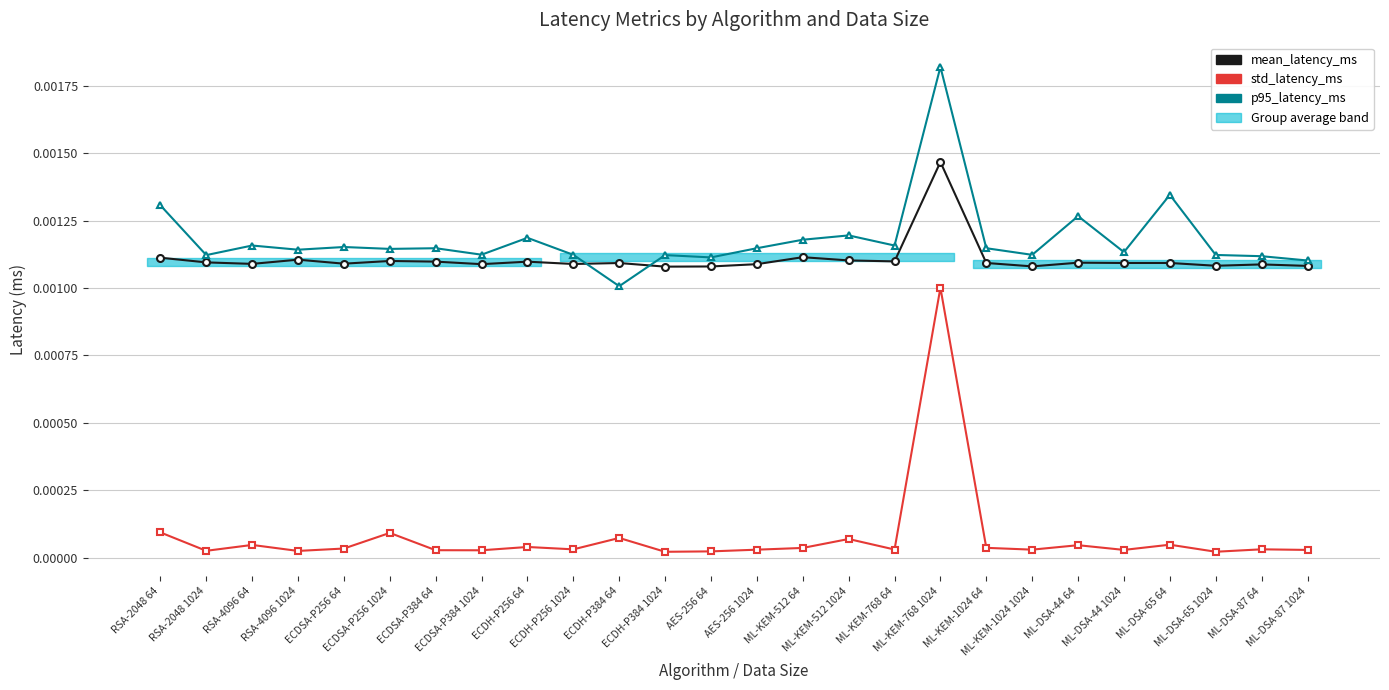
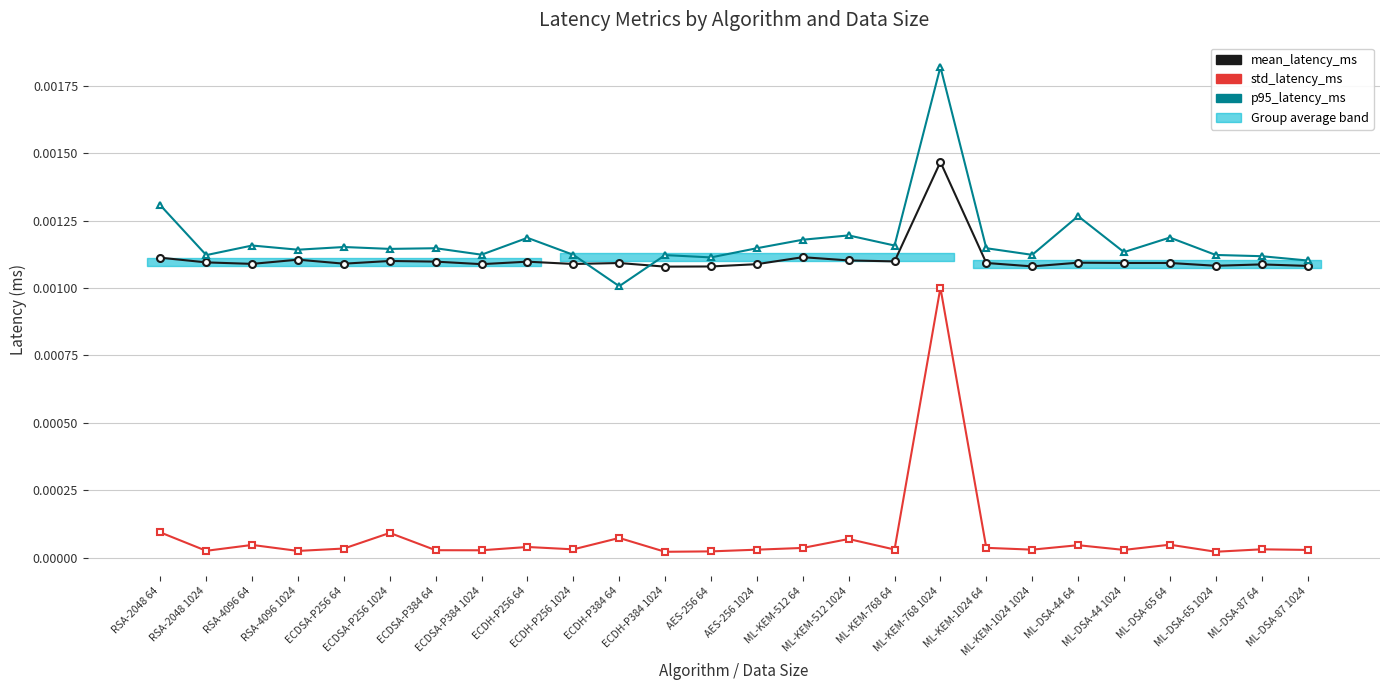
  {
    "mean_latency_ms": {
      "RSA-2048 64": 0.00111,
      "RSA-2048 1024": 0.00110,
      "RSA-4096 64": 0.00109,
      "RSA-4096 1024": 0.00111,
      "ECDSA-P256 64": 0.00109,
      "ECDSA-P256 1024": 0.00110,
      "ECDSA-P384 64": 0.00110,
      "ECDSA-P384 1024": 0.00109,
      "ECDH-P256 64": 0.00110,
      "ECDH-P256 1024": 0.00109,
      "ECDH-P384 64": 0.00109,
      "ECDH-P384 1024": 0.00108,
      "AES-256 64": 0.00108,
      "AES-256 1024": 0.00109,
      "ML-KEM-512 64": 0.00111,
      "ML-KEM-512 1024": 0.00110,
      "ML-KEM-768 64": 0.00110,
      "ML-KEM-768 1024": 0.00147,
      "ML-KEM-1024 64": 0.00109,
      "ML-KEM-1024 1024": 0.00108,
      "ML-DSA-44 64": 0.00109,
      "ML-DSA-44 1024": 0.00109,
      "ML-DSA-65 64": 0.00109,
      "ML-DSA-65 1024": 0.00108,
      "ML-DSA-87 64": 0.00109,
      "ML-DSA-87 1024": 0.00108
    },
    "std_latency_ms": {
      "RSA-2048 64": 0.00009,
      "RSA-2048 1024": 0.00003,
      "RSA-4096 64": 0.00005,
      "RSA-4096 1024": 0.00003,
      "ECDSA-P256 64": 0.00003,
      "ECDSA-P256 1024": 0.00009,
      "ECDSA-P384 64": 0.00003,
      "ECDSA-P384 1024": 0.00003,
      "ECDH-P256 64": 0.00004,
      "ECDH-P256 1024": 0.00003,
      "ECDH-P384 64": 0.00007,
      "ECDH-P384 1024": 0.00002,
      "AES-256 64": 0.00002,
      "AES-256 1024": 0.00003,
      "ML-KEM-512 64": 0.00004,
      "ML-KEM-512 1024": 0.00007,
      "ML-KEM-768 64": 0.00003,
      "ML-KEM-768 1024": 0.00100,
      "ML-KEM-1024 64": 0.00004,
      "ML-KEM-1024 1024": 0.00003,
      "ML-DSA-44 64": 0.00005,
      "ML-DSA-44 1024": 0.00003,
      "ML-DSA-65 64": 0.00005,
      "ML-DSA-65 1024": 0.00002,
      "ML-DSA-87 64": 0.00003,
      "ML-DSA-87 1024": 0.00003
    },
    "p95_latency_ms": {
      "RSA-2048 64": 0.00131,
      "RSA-2048 1024": 0.00112,
      "RSA-4096 64": 0.00116,
      "RSA-4096 1024": 0.00114,
      "ECDSA-P256 64": 0.00115,
      "ECDSA-P256 1024": 0.00114,
      "ECDSA-P384 64": 0.00115,
      "ECDSA-P384 1024": 0.00112,
      "ECDH-P256 64": 0.00119,
      "ECDH-P256 1024": 0.00112,
      "ECDH-P384 64": 0.00101,
      "ECDH-P384 1024": 0.00112,
      "AES-256 64": 0.00111,
      "AES-256 1024": 0.00115,
      "ML-KEM-512 64": 0.00118,
      "ML-KEM-512 1024": 0.00119,
      "ML-KEM-768 64": 0.00116,
      "ML-KEM-768 1024": 0.00182,
      "ML-KEM-1024 64": 0.00115,
      "ML-KEM-1024 1024": 0.00112,
      "ML-DSA-44 64": 0.00127,
      "ML-DSA-44 1024": 0.00113,
-     "ML-DSA-65 64": 0.00135,
+     "ML-DSA-65 64": 0.00119,
      "ML-DSA-65 1024": 0.00112,
      "ML-DSA-87 64": 0.00112,
      "ML-DSA-87 1024": 0.00110
    }
  }
